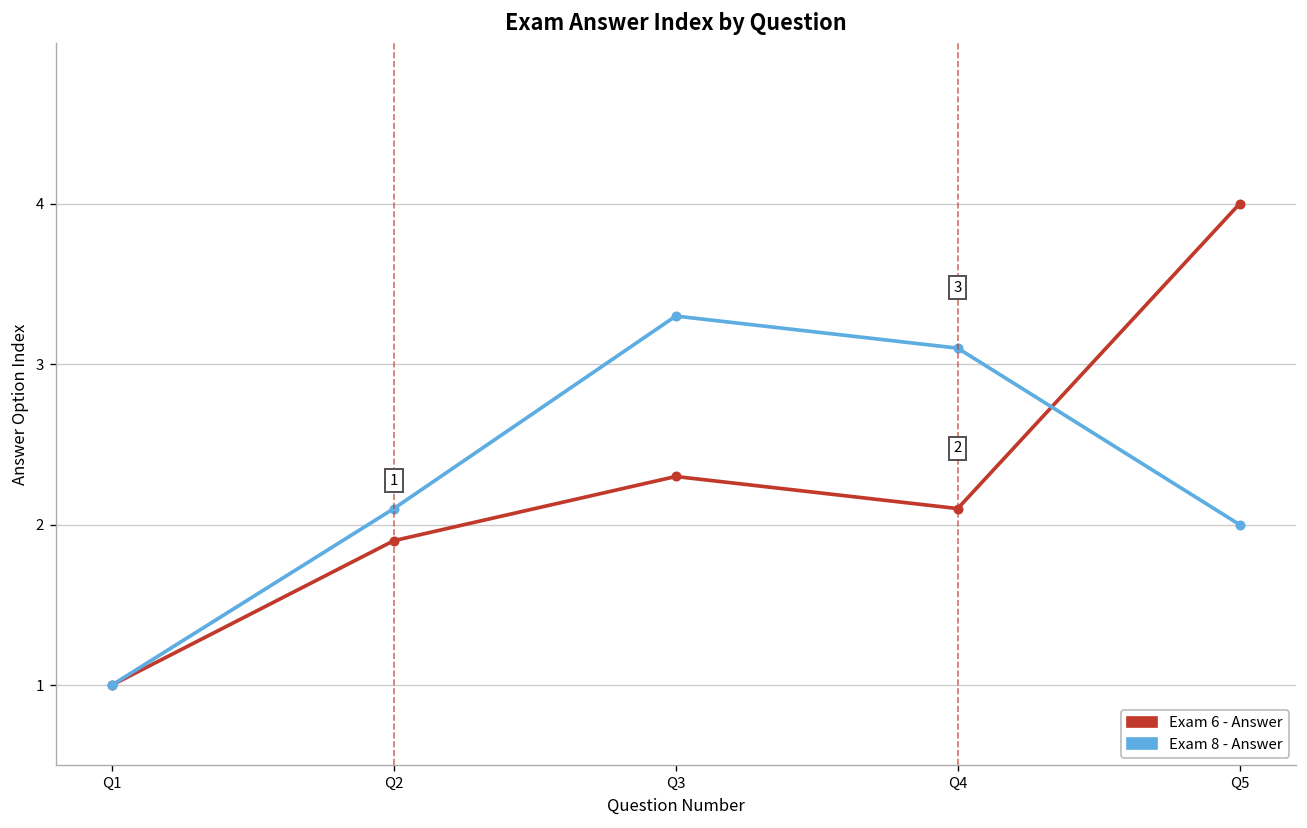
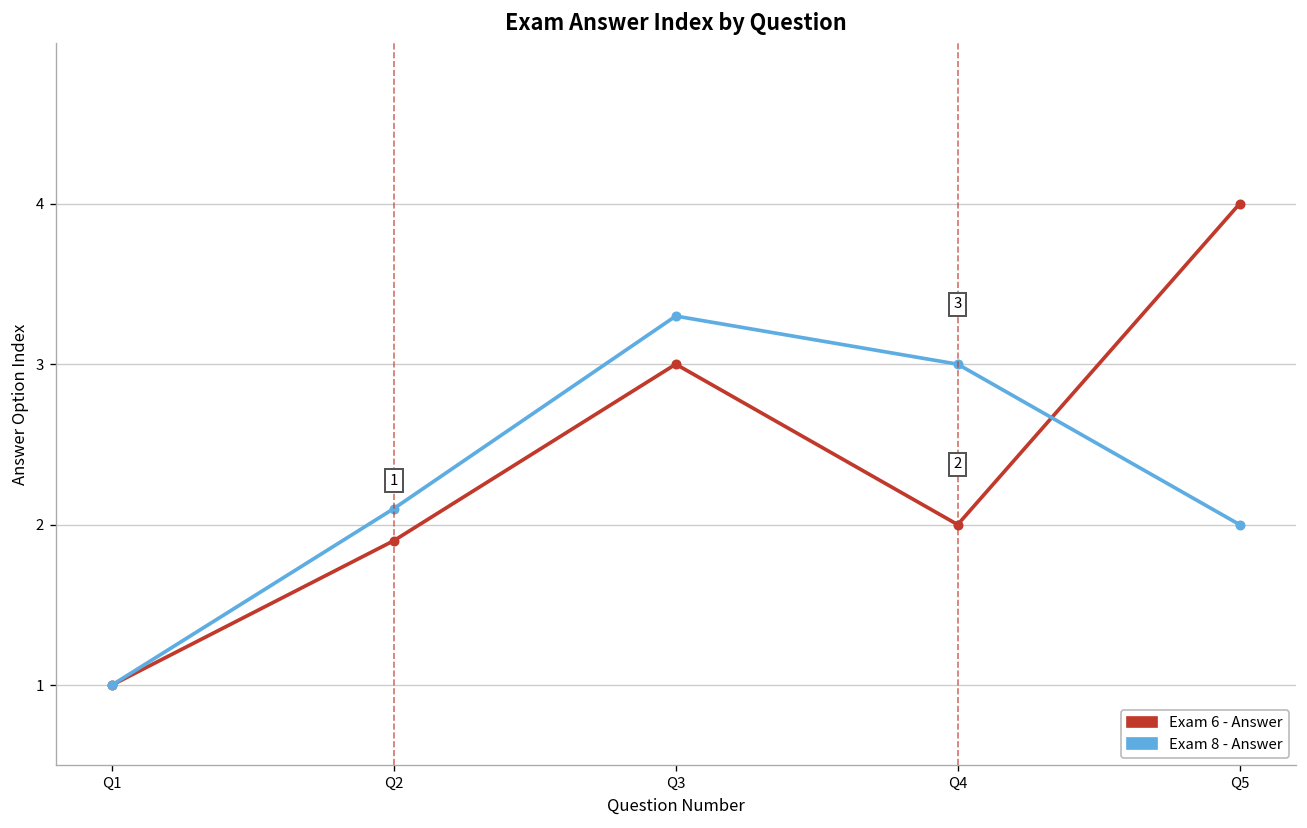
  {
    "Exam 6 - Answer": {
      "Q2": 1.9,
-     "Q3": 2.3,
-     "Q4": 2.1,
+     "Q3": 3.0,
+     "Q4": 2.0,
      "Q5": 4.0
    },
    "Exam 8 - Answer": {
      "Q3": 3.3,
-     "Q4": 3.1,
+     "Q4": 3.0,
      "Q5": 2.0
    }
  }
